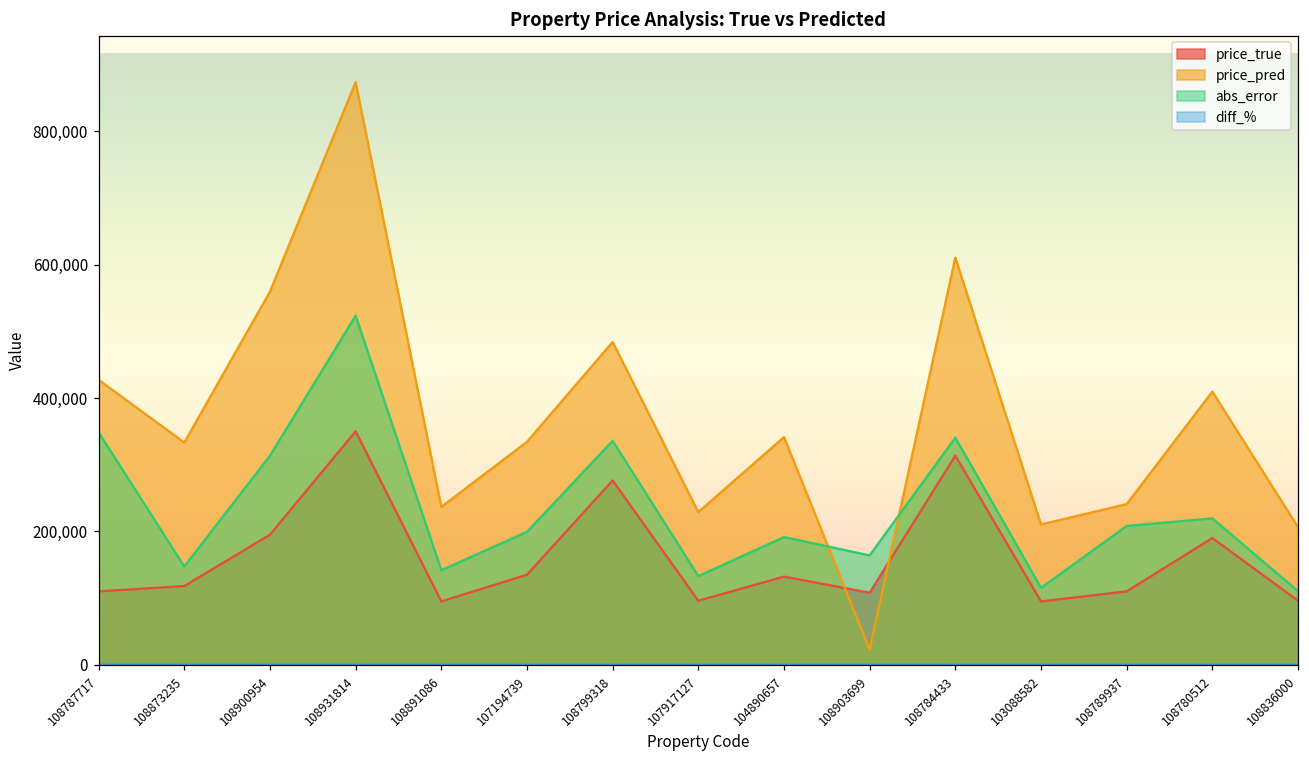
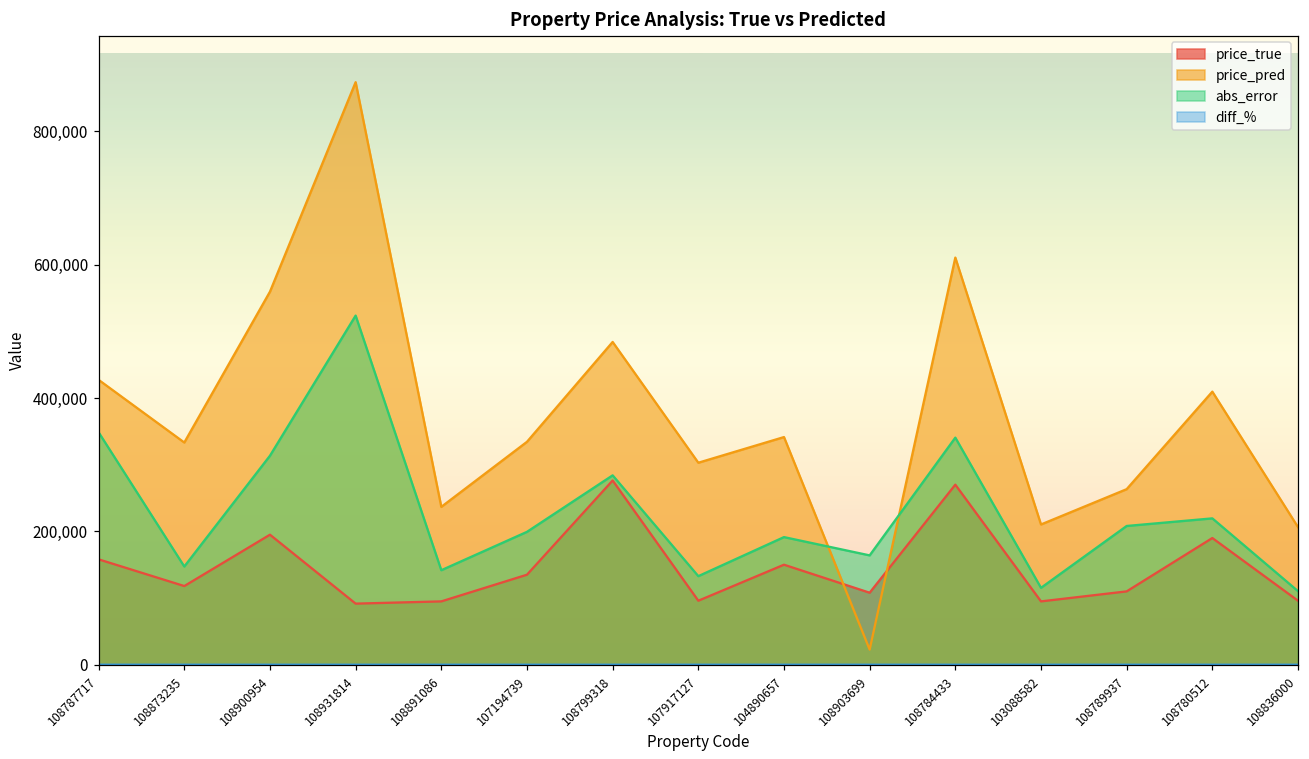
  {
    "price_true": {
-     "108787717": "110,000",
+     "108787717": "160,000",
      "108873235": "120,000",
      "108900954": "200,000",
-     "108931814": "350,000",
+     "108931814": "90,000",
      "108891086": "100,000",
      "107194739": "140,000",
      "108799318": "280,000",
      "107917127": "100,000",
-     "104890657": "130,000",
+     "104890657": "150,000",
      "108903699": "110,000",
-     "108784433": "310,000",
+     "108784433": "270,000",
      "103088582": "100,000",
      "108789937": "110,000",
      "108780512": "190,000",
      "108836000": "100,000"
    },
    "price_pred": {
      "108787717": "430,000",
      "108873235": "330,000",
      "108900954": "560,000",
      "108931814": "870,000",
      "108891086": "240,000",
      "107194739": "330,000",
      "108799318": "480,000",
-     "107917127": "230,000",
+     "107917127": "300,000",
      "104890657": "340,000",
      "108903699": "20,000",
      "108784433": "610,000",
      "103088582": "210,000",
-     "108789937": "240,000",
+     "108789937": "260,000",
      "108780512": "410,000",
      "108836000": "210,000"
    },
    "abs_error": {
      "108787717": "350,000",
      "108873235": "150,000",
      "108900954": "310,000",
      "108931814": "520,000",
      "108891086": "140,000",
      "107194739": "200,000",
-     "108799318": "340,000",
+     "108799318": "280,000",
      "107917127": "130,000",
      "104890657": "190,000",
      "108903699": "160,000",
      "108784433": "340,000",
      "103088582": "120,000",
      "108789937": "210,000",
      "108780512": "220,000",
      "108836000": "110,000"
    },
    "diff_%": {
      "108787717": "0",
      "108873235": "0",
      "108900954": "0",
      "108931814": "0",
      "108891086": "0",
      "107194739": "0",
      "108799318": "0",
      "107917127": "0",
      "104890657": "0",
      "108903699": "0",
      "108784433": "0",
      "103088582": "0",
      "108789937": "0",
      "108780512": "0",
      "108836000": "0"
    }
  }
